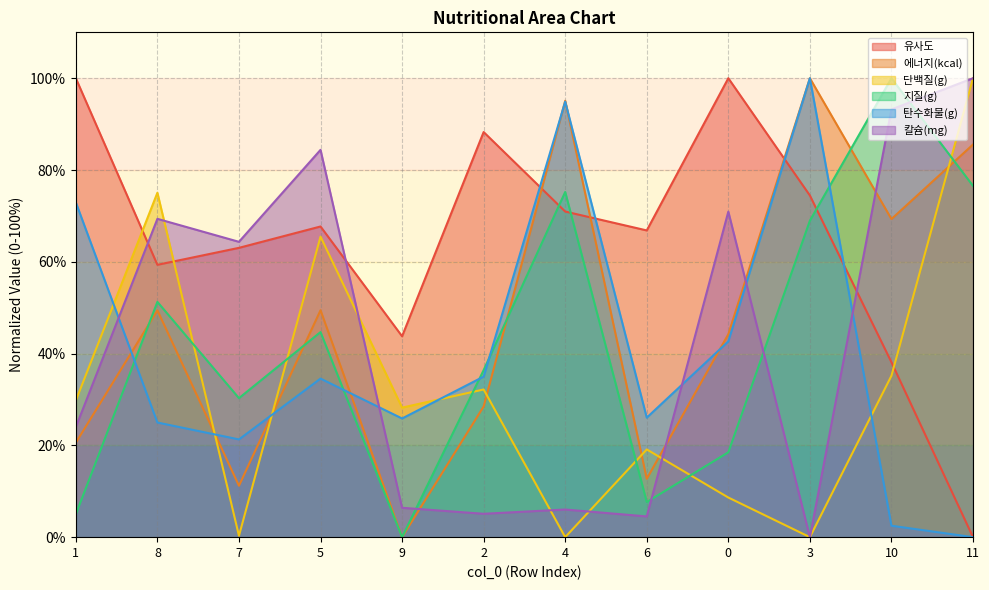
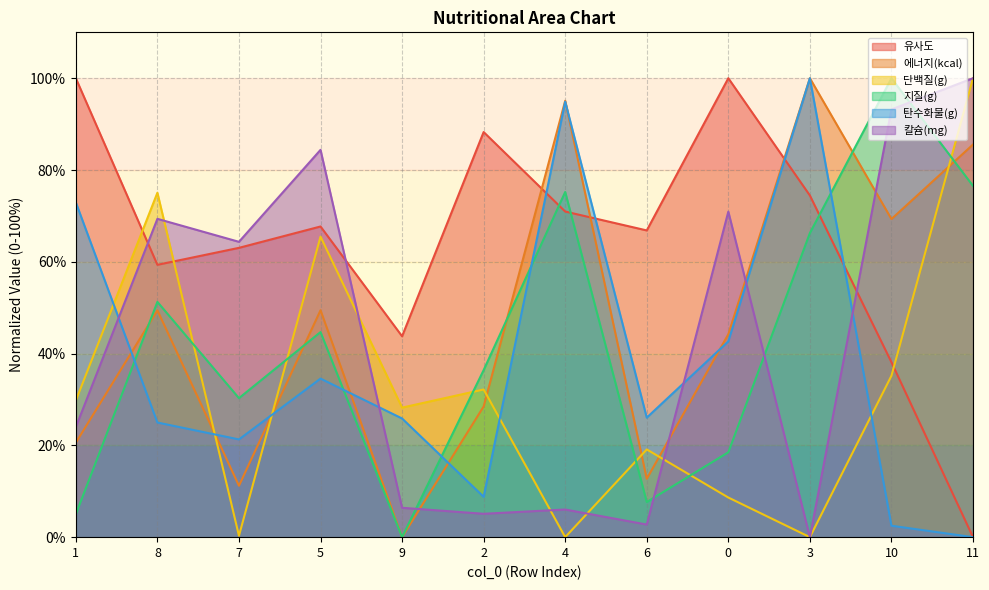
  {
    "지질(g)": {
      "1": "5%",
      "8": "51%",
      "7": "30%",
      "5": "45%",
      "2": "36%",
      "4": "75%",
      "6": "8%",
      "0": "18%",
-     "3": "69%",
+     "3": "66%",
      "11": "77%"
    },
    "탄수화물(g)": {
      "1": "73%",
      "8": "25%",
      "7": "21%",
      "5": "35%",
      "9": "26%",
-     "2": "35%",
+     "2": "9%",
      "6": "26%",
      "0": "43%",
      "10": "2%"
    },
    "칼슘(mg)": {
      "1": "24%",
      "8": "69%",
      "7": "64%",
      "5": "84%",
      "9": "6%",
      "2": "5%",
      "4": "6%",
-     "6": "5%",
+     "6": "3%",
      "0": "71%"
    }
  }
